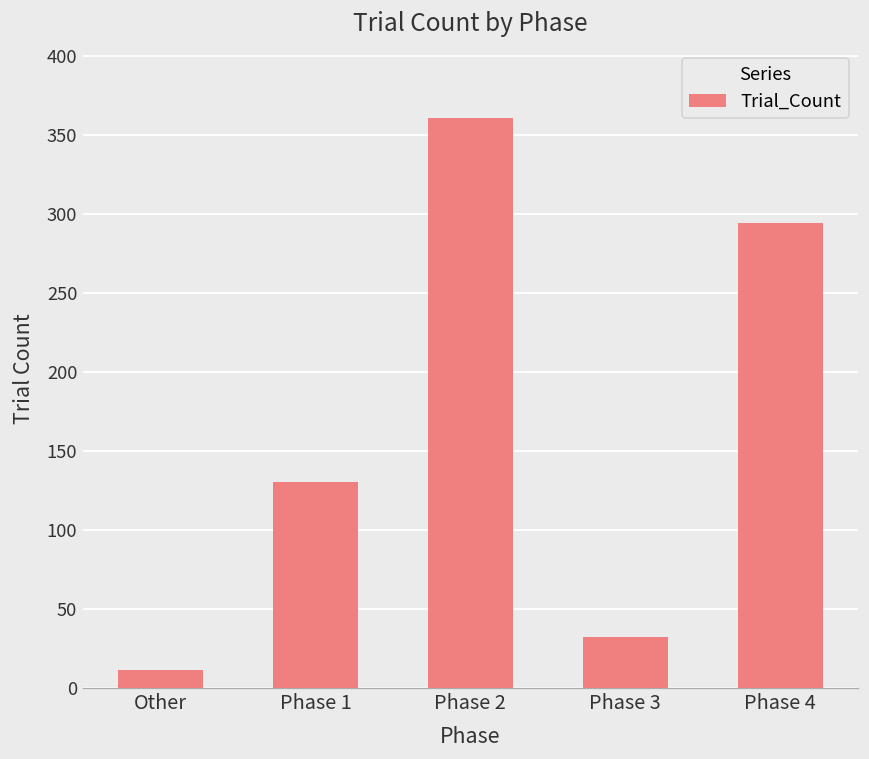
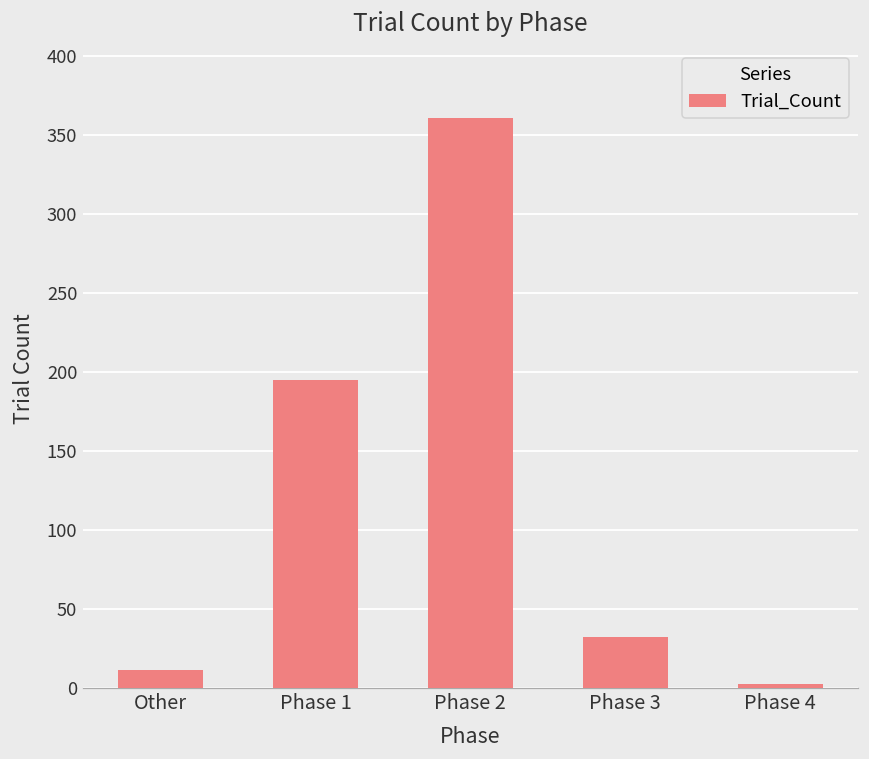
  {
    "Other": 11,
-   "Phase 1": 130,
+   "Phase 1": 195,
    "Phase 2": 361,
    "Phase 3": 32,
-   "Phase 4": 294
+   "Phase 4": 2
  }
